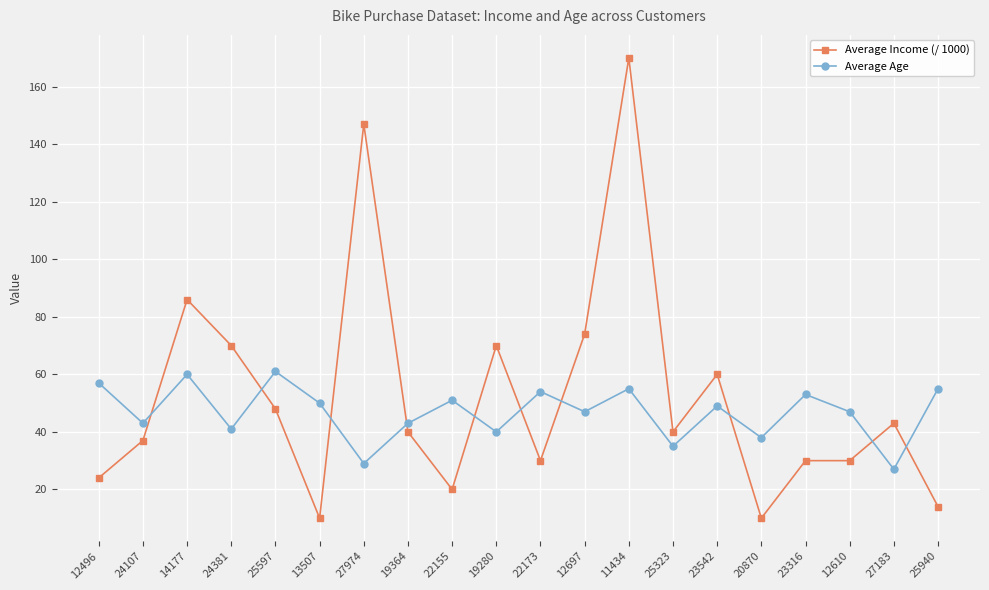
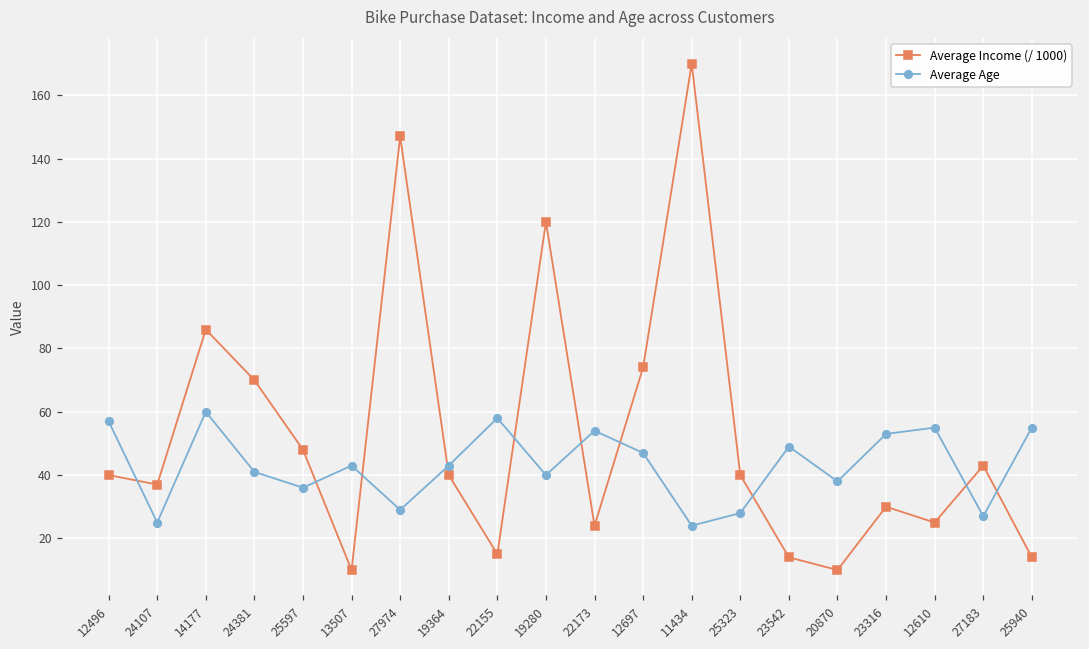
  {
    "Average Income (/ 1000)": {
-     "12496": 24,
+     "12496": 40,
      "24107": 37,
      "14177": 86,
      "24381": 70,
      "25597": 48,
      "13507": 10,
      "27974": 147,
      "19364": 40,
-     "22155": 20,
-     "19280": 70,
-     "22173": 30,
+     "22155": 15,
+     "19280": 120,
+     "22173": 24,
      "12697": 74,
      "11434": 170,
      "25323": 40,
-     "23542": 60,
+     "23542": 14,
      "20870": 10,
      "23316": 30,
-     "12610": 30,
+     "12610": 25,
      "27183": 43,
      "25940": 14
    },
    "Average Age": {
      "12496": 57,
-     "24107": 43,
+     "24107": 25,
      "14177": 60,
      "24381": 41,
-     "25597": 61,
-     "13507": 50,
+     "25597": 36,
+     "13507": 43,
      "27974": 29,
      "19364": 43,
-     "22155": 51,
+     "22155": 58,
      "19280": 40,
      "22173": 54,
      "12697": 47,
-     "11434": 55,
-     "25323": 35,
+     "11434": 24,
+     "25323": 28,
      "23542": 49,
      "20870": 38,
      "23316": 53,
-     "12610": 47,
+     "12610": 55,
      "27183": 27,
      "25940": 55
    }
  }
